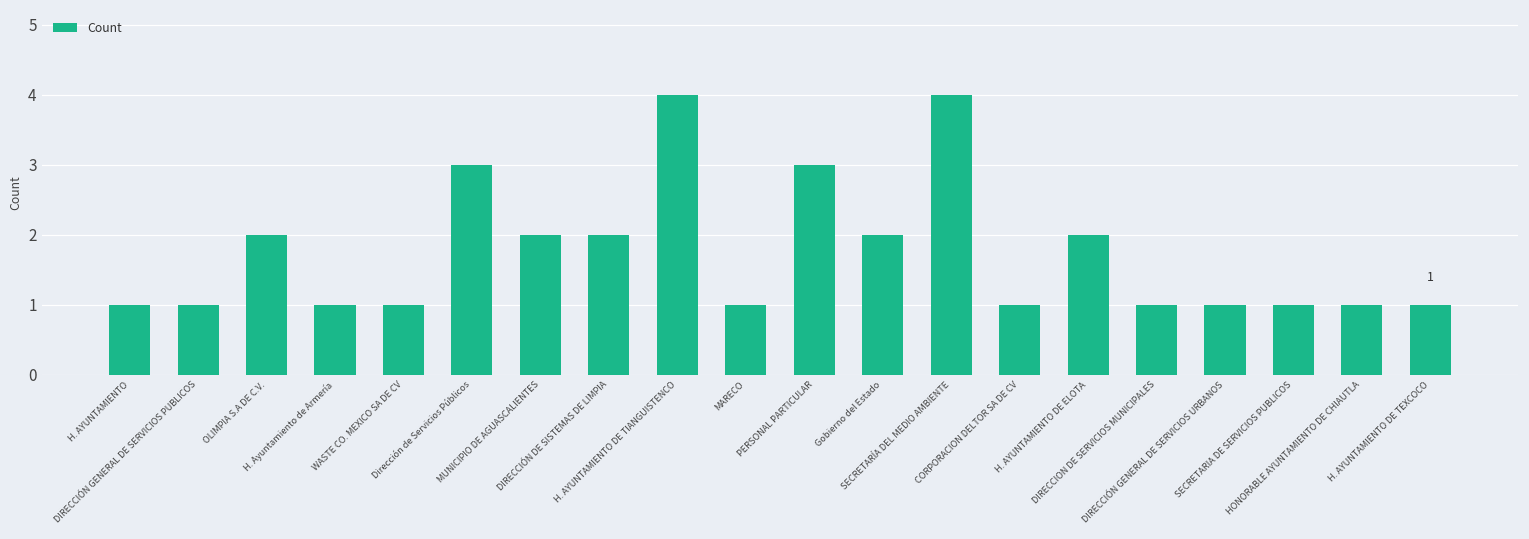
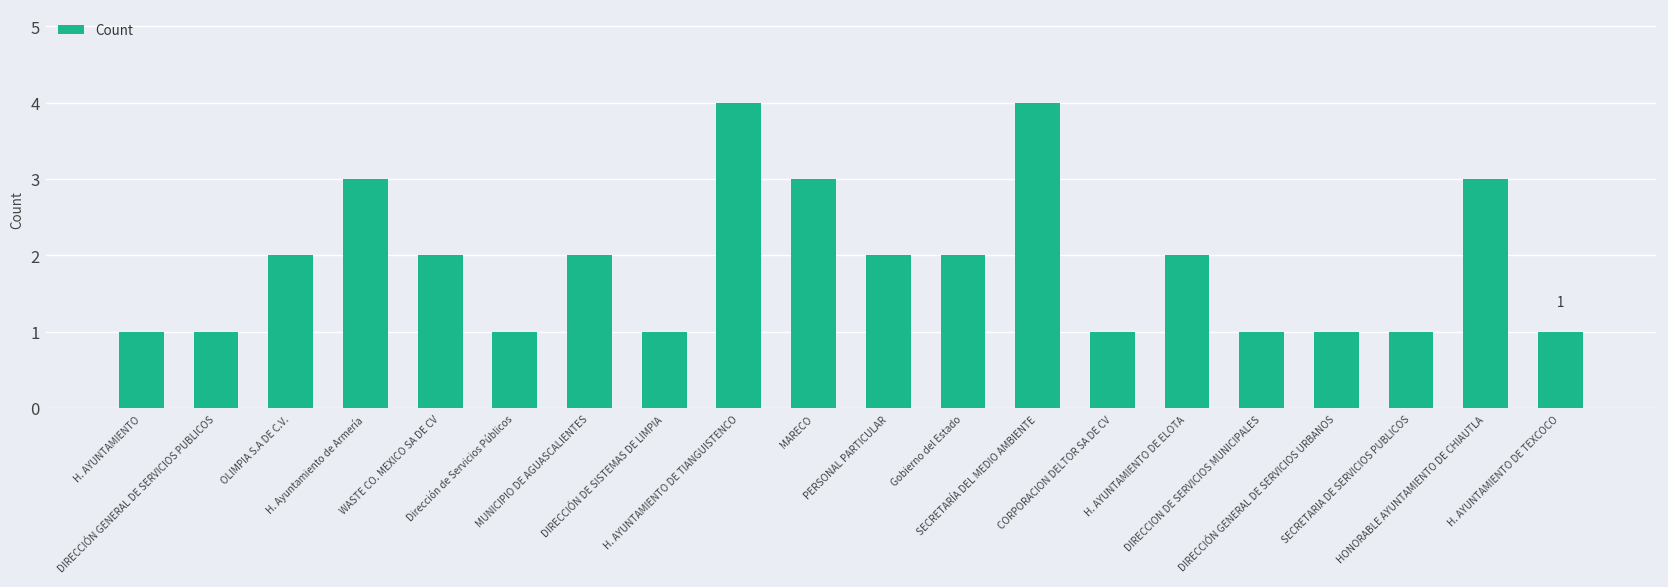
  {
    "H. AYUNTAMIENTO": 1,
    "DIRECCIÓN GENERAL DE SERVICIOS PUBLICOS": 1,
    "OLIMPIA S.A DE C.V.": 2,
-   "H. Ayuntamiento de Armería": 1,
-   "WASTE CO. MEXICO SA DE CV": 1,
-   "Dirección de Servicios Públicos": 3,
+   "H. Ayuntamiento de Armería": 3,
+   "WASTE CO. MEXICO SA DE CV": 2,
+   "Dirección de Servicios Públicos": 1,
    "MUNICIPIO DE AGUASCALIENTES": 2,
-   "DIRECCIÓN DE SISTEMAS DE LIMPIA": 2,
+   "DIRECCIÓN DE SISTEMAS DE LIMPIA": 1,
    "H. AYUNTAMIENTO DE TIANGUISTENCO": 4,
-   "MARECO": 1,
-   "PERSONAL PARTICULAR": 3,
+   "MARECO": 3,
+   "PERSONAL PARTICULAR": 2,
    "Gobierno del Estado": 2,
    "SECRETARÍA DEL MEDIO AMBIENTE": 4,
    "CORPORACION DELTOR SA DE CV": 1,
    "H. AYUNTAMIENTO DE ELOTA": 2,
    "DIRECCION DE SERVICIOS MUNICIPALES": 1,
    "DIRECCIÓN GENERAL DE SERVICIOS URBANOS": 1,
    "SECRETARIA DE SERVICIOS PUBLICOS": 1,
-   "HONORABLE AYUNTAMIENTO DE CHIAUTLA": 1
+   "HONORABLE AYUNTAMIENTO DE CHIAUTLA": 3
  }
